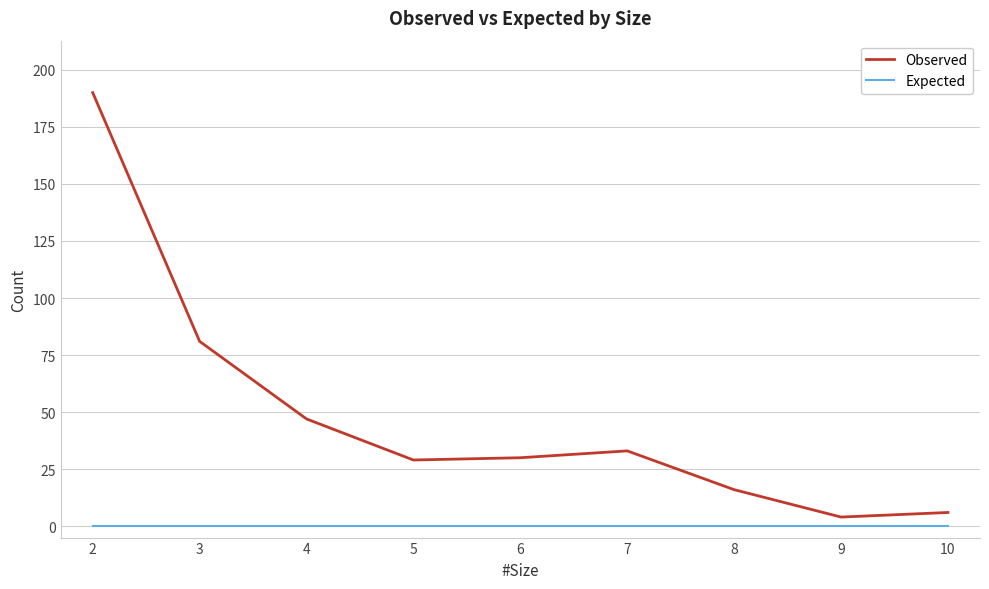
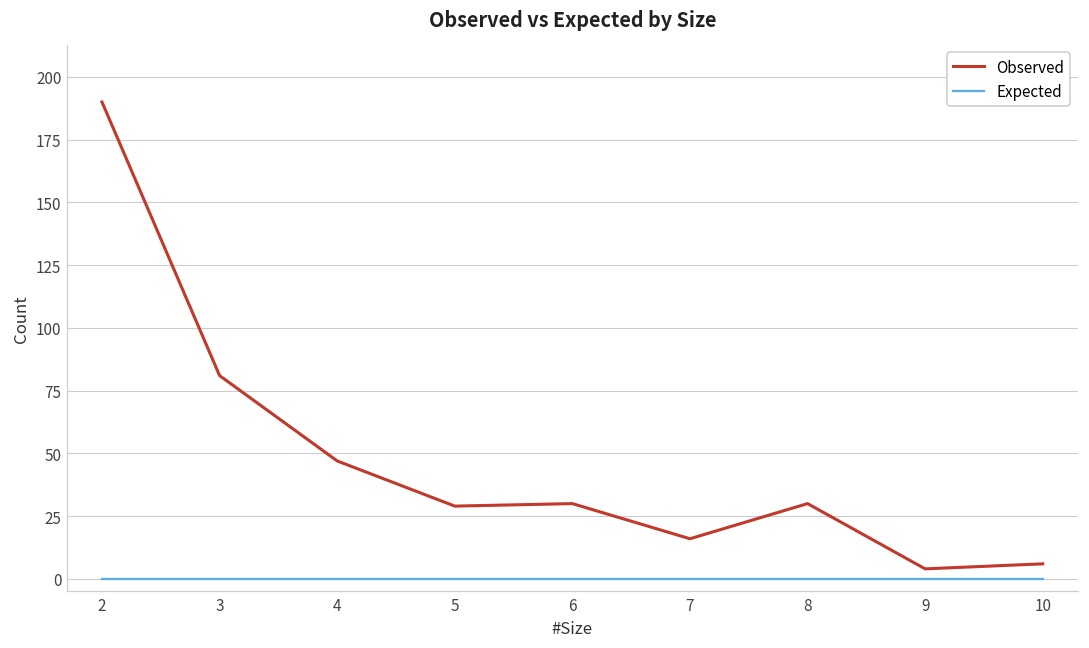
  {
    "Observed": {
      "2": 190,
      "3": 81,
      "4": 47,
      "5": 29,
      "6": 30,
-     "7": 33,
-     "8": 16,
+     "7": 16,
+     "8": 30,
      "9": 4,
      "10": 6
    },
    "Expected": {
      "2": 0,
      "3": 0,
      "4": 0,
      "5": 0,
      "6": 0,
      "7": 0,
      "8": 0,
      "9": 0,
      "10": 0
    }
  }
